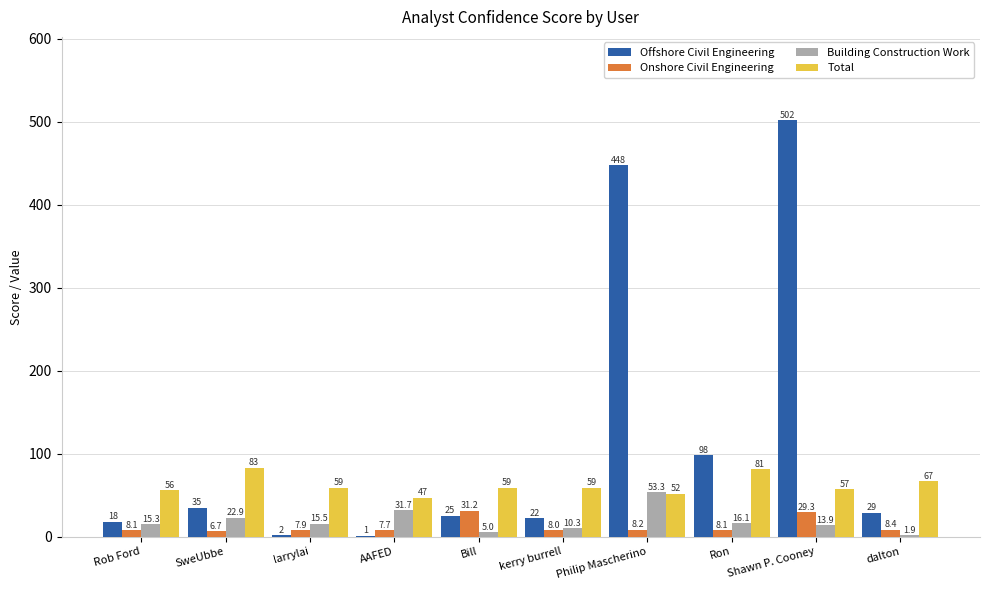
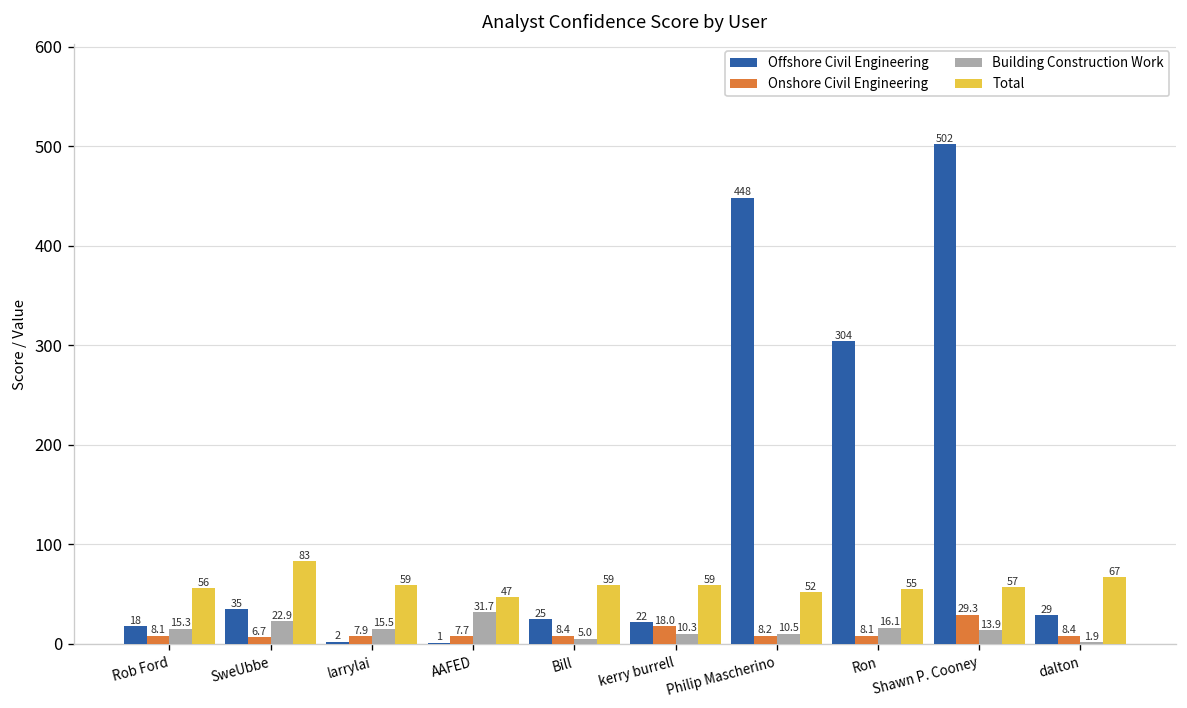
  {
    "Offshore Civil Engineering": {
      "Rob Ford": 18,
      "SweUbbe": 35,
      "larrylai": 2,
      "AAFED": 1,
      "Bill": 25,
      "kerry burrell": 22,
      "Philip Mascherino": 448,
-     "Ron": 98,
+     "Ron": 304,
      "Shawn P. Cooney": 502,
      "dalton": 29
    },
    "Onshore Civil Engineering": {
      "Rob Ford": 8.1,
      "SweUbbe": 6.7,
      "larrylai": 7.9,
      "AAFED": 7.7,
-     "Bill": 31.2,
-     "kerry burrell": 8.0,
+     "Bill": 8.4,
+     "kerry burrell": 18.0,
      "Philip Mascherino": 8.2,
      "Ron": 8.1,
      "Shawn P. Cooney": 29.3,
      "dalton": 8.4
    },
    "Building Construction Work": {
      "Rob Ford": 15.3,
      "SweUbbe": 22.9,
      "larrylai": 15.5,
      "AAFED": 31.7,
      "Bill": 5.0,
      "kerry burrell": 10.3,
-     "Philip Mascherino": 53.3,
+     "Philip Mascherino": 10.5,
      "Ron": 16.1,
      "Shawn P. Cooney": 13.9,
      "dalton": 1.9
    },
    "Total": {
      "Rob Ford": 56,
      "SweUbbe": 83,
      "larrylai": 59,
      "AAFED": 47,
      "Bill": 59,
      "kerry burrell": 59,
      "Philip Mascherino": 52,
-     "Ron": 81,
+     "Ron": 55,
      "Shawn P. Cooney": 57,
      "dalton": 67
    }
  }
